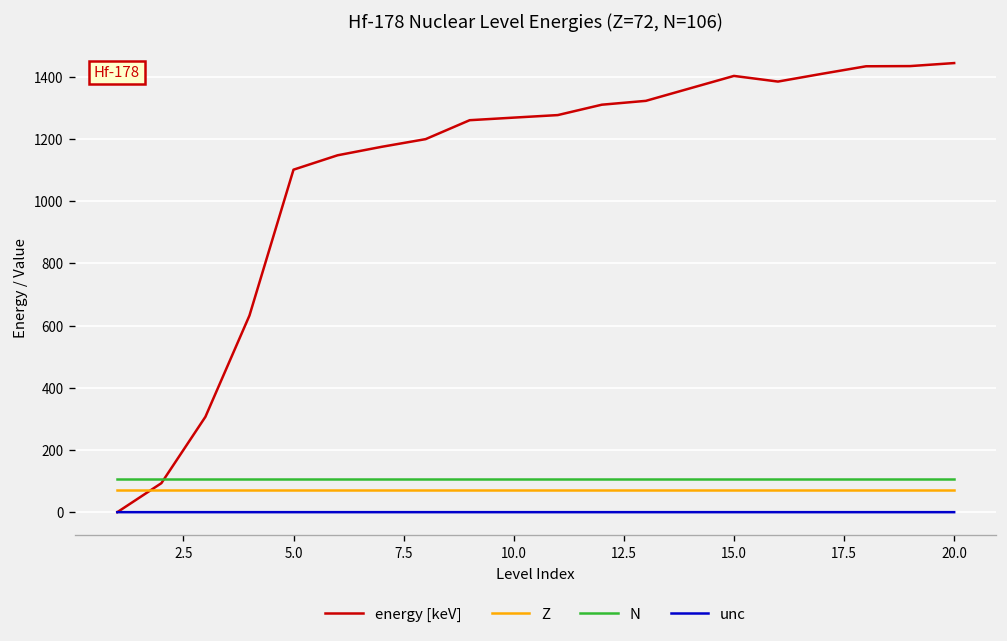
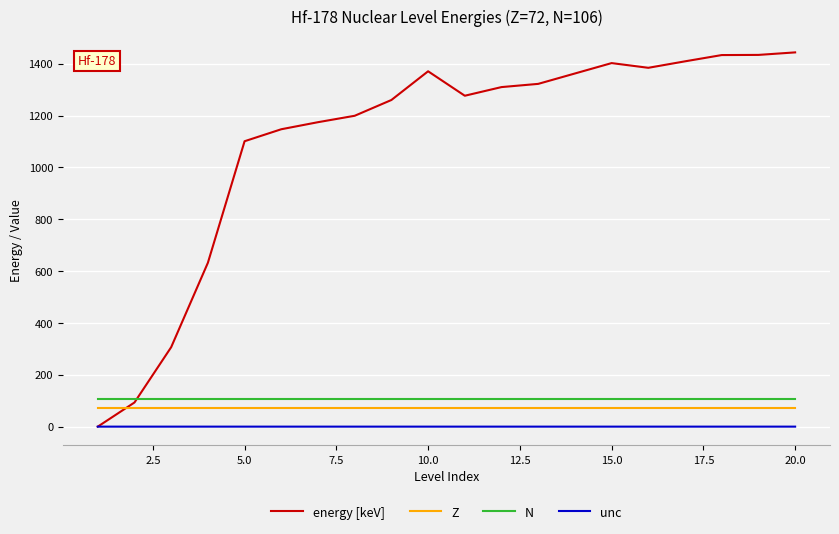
  {
    "energy [keV]": {
      "5.0": 1100,
-     "10.0": 1270,
+     "10.0": 1370,
      "15.0": 1400,
      "20.0": 1440
    },
    "Z": {
      "5.0": 70,
      "10.0": 70,
      "15.0": 70,
      "20.0": 70
    },
    "N": {
      "5.0": 110,
      "10.0": 110,
      "15.0": 110,
      "20.0": 110
    },
    "unc": {
      "5.0": 0,
      "10.0": 0,
      "15.0": 0,
      "20.0": 0
    }
  }
